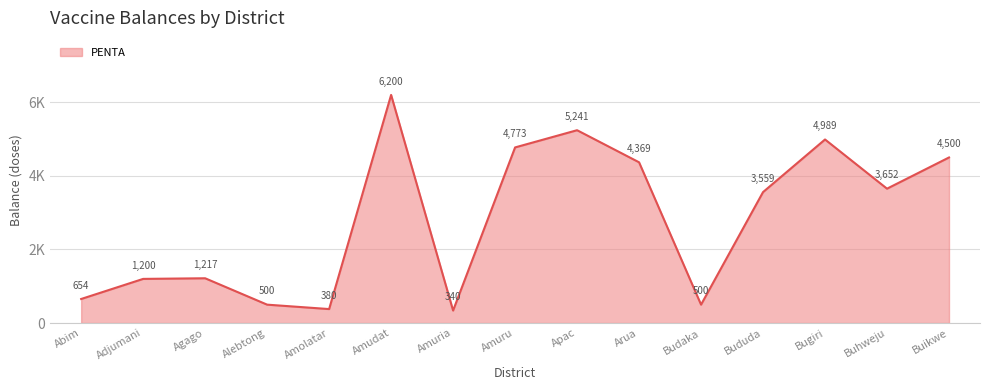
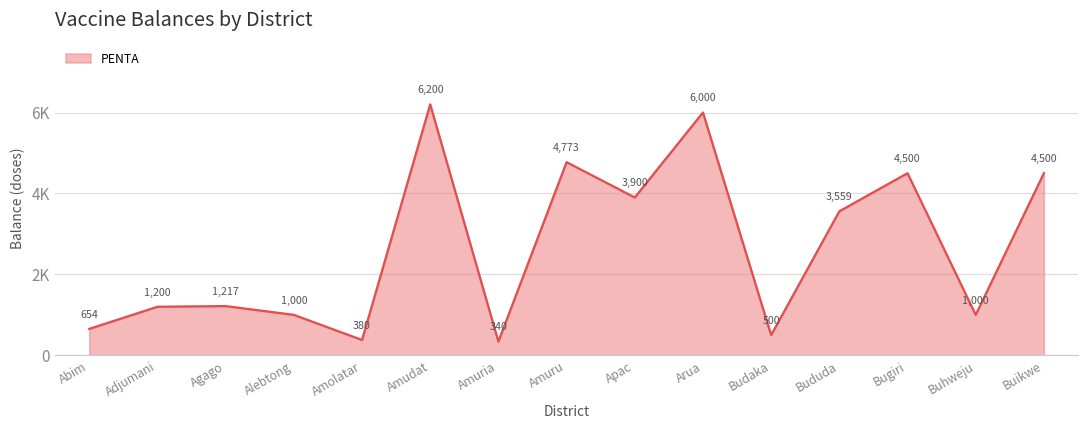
  {
    "Abim": "654",
    "Adjumani": "1,200",
    "Agago": "1,217",
-   "Alebtong": "500",
+   "Alebtong": "1,000",
    "Amolatar": "380",
    "Amudat": "6,200",
    "Amuria": "340",
    "Amuru": "4,773",
-   "Apac": "5,241",
-   "Arua": "4,369",
+   "Apac": "3,900",
+   "Arua": "6,000",
    "Budaka": "500",
    "Bududa": "3,559",
-   "Bugiri": "4,989",
-   "Buhweju": "3,652",
+   "Bugiri": "4,500",
+   "Buhweju": "1,000",
    "Buikwe": "4,500"
  }
